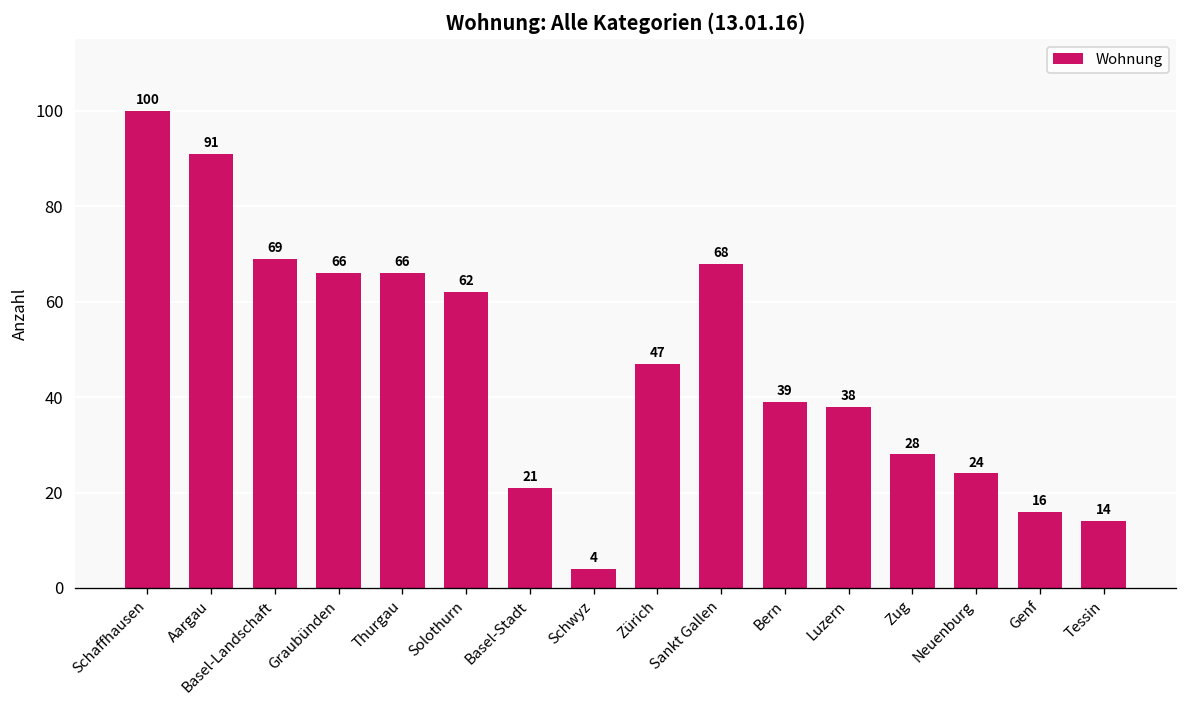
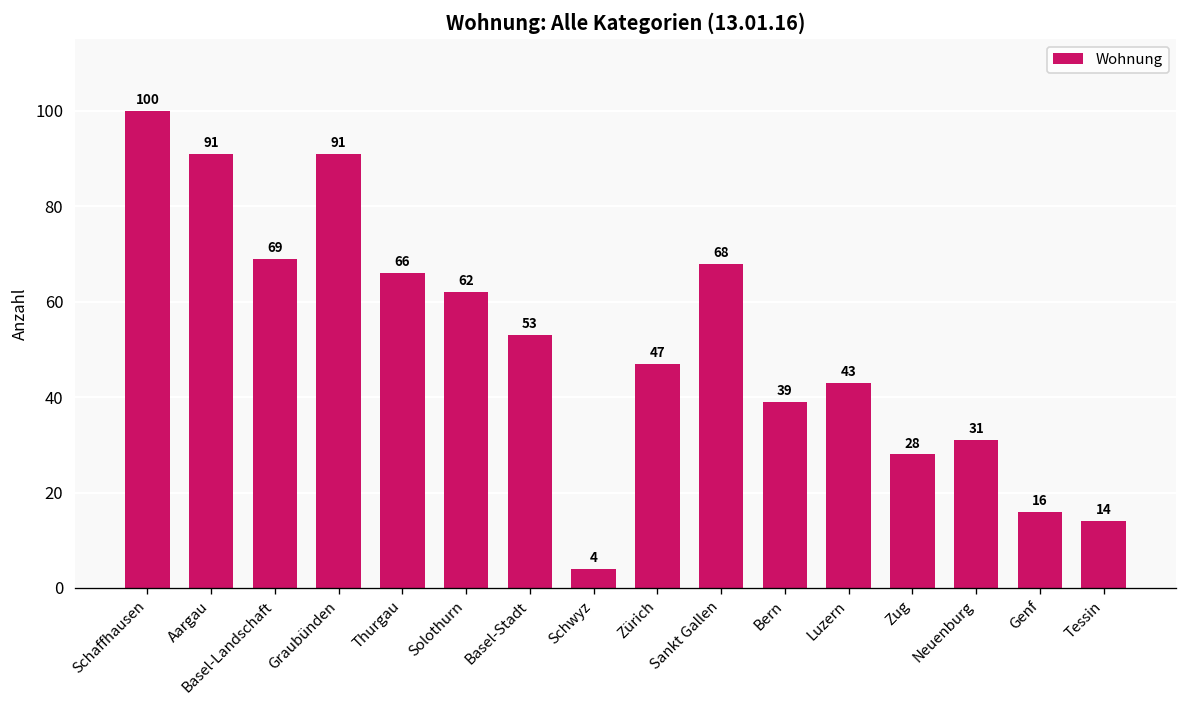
  {
    "Schaffhausen": 100,
    "Aargau": 91,
    "Basel-Landschaft": 69,
-   "Graubünden": 66,
+   "Graubünden": 91,
    "Thurgau": 66,
    "Solothurn": 62,
-   "Basel-Stadt": 21,
+   "Basel-Stadt": 53,
    "Schwyz": 4,
    "Zürich": 47,
    "Sankt Gallen": 68,
    "Bern": 39,
-   "Luzern": 38,
+   "Luzern": 43,
    "Zug": 28,
-   "Neuenburg": 24,
+   "Neuenburg": 31,
    "Genf": 16,
    "Tessin": 14
  }
